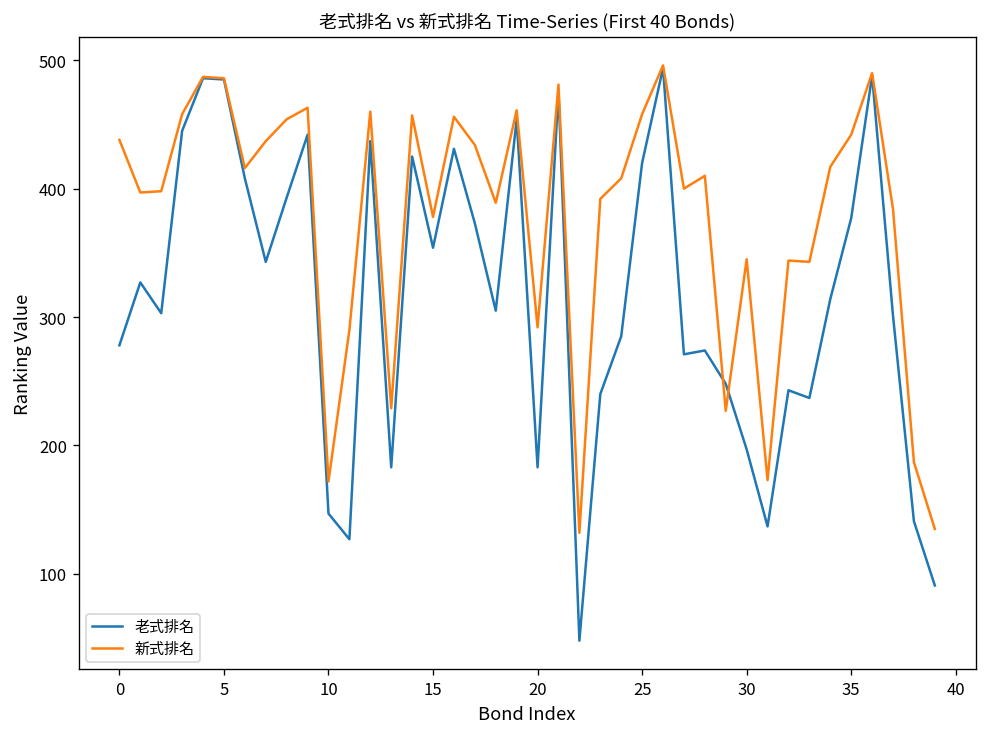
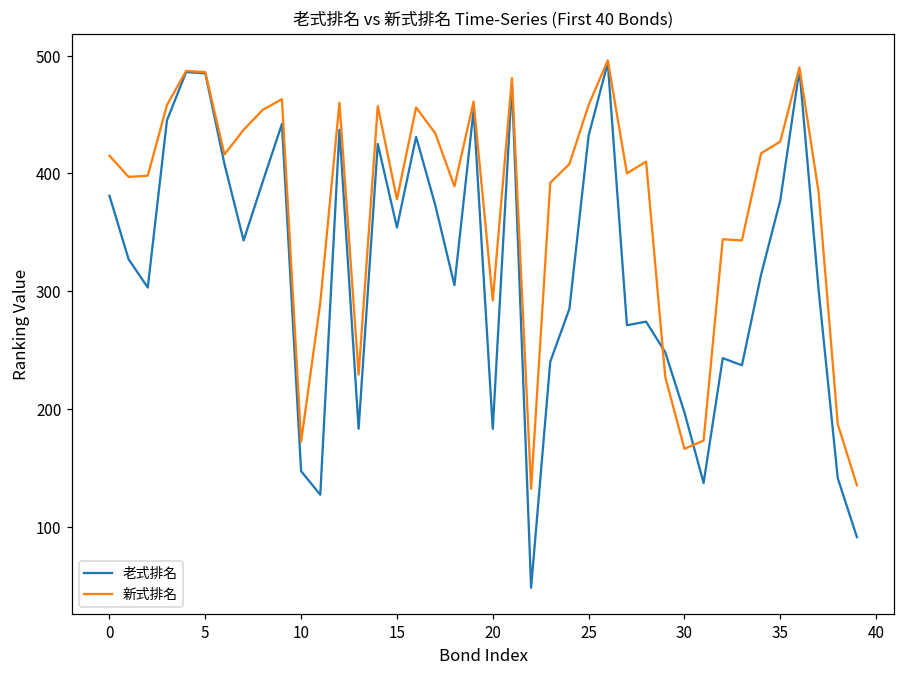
  {
    "老式排名": {
-     "0": 278,
+     "0": 381,
      "10": 147,
      "15": 354,
      "20": 183,
-     "25": 420,
+     "25": 432,
      "30": 197,
      "35": 377
    },
    "新式排名": {
-     "0": 438,
+     "0": 415,
      "10": 172,
      "15": 378,
      "20": 292,
      "25": 458,
-     "30": 345,
-     "35": 442
+     "30": 166,
+     "35": 427
    }
  }
